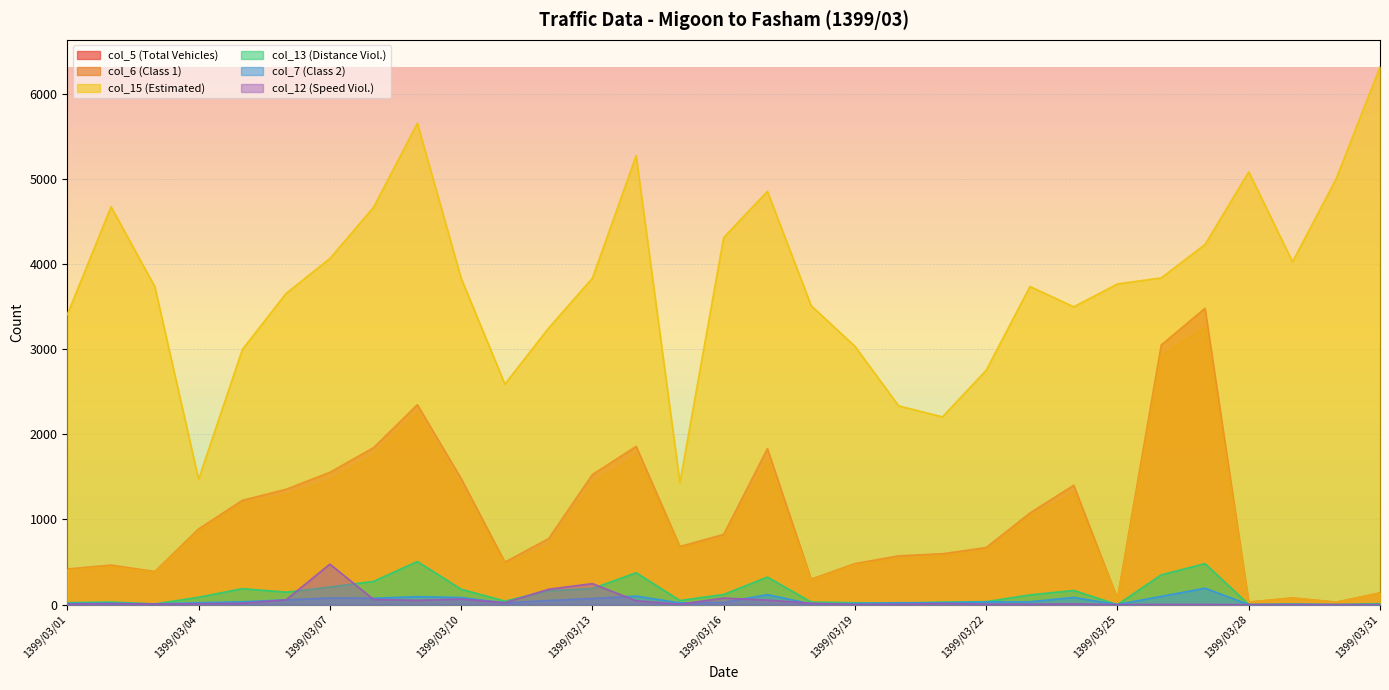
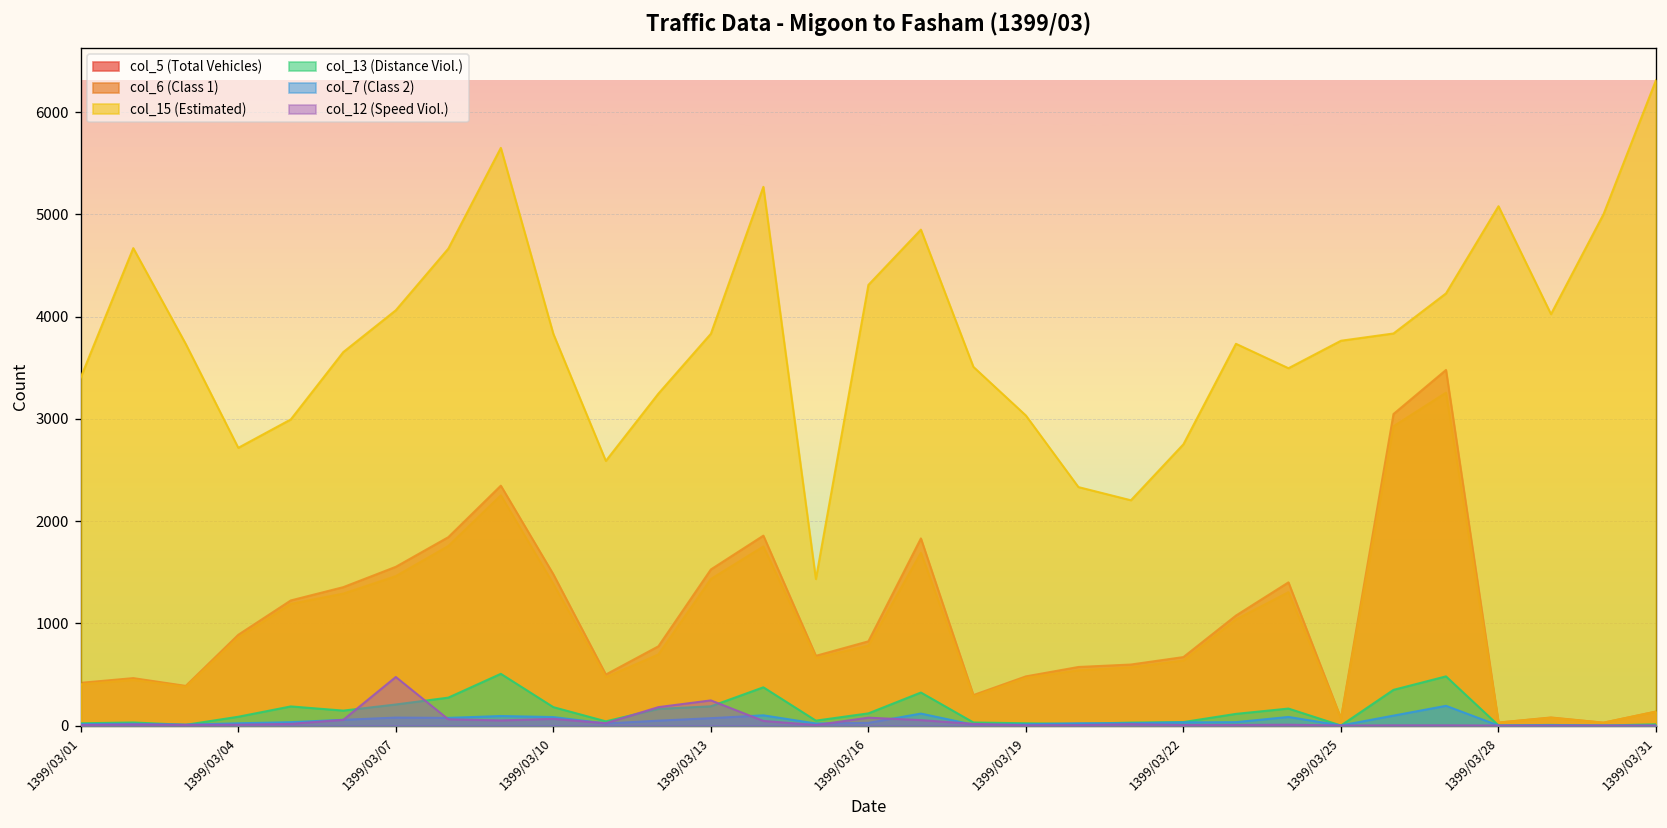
  {
    "col_15 (Estimated)": {
      "1399/03/01": 3400,
-     "1399/03/04": 1500,
+     "1399/03/04": 2700,
      "1399/03/07": 4100,
      "1399/03/10": 3800,
      "1399/03/13": 3800,
      "1399/03/16": 4300,
      "1399/03/19": 3000,
      "1399/03/22": 2800,
      "1399/03/25": 3800,
      "1399/03/28": 5100,
      "1399/03/31": 6300
    },
    "col_13 (Distance Viol.)": {
      "1399/03/04": 100,
      "1399/03/07": 200,
      "1399/03/10": 200,
      "1399/03/13": 200,
      "1399/03/16": 100
    },
    "col_7 (Class 2)": {
      "1399/03/07": 100,
      "1399/03/13": 100,
      "1399/03/16": 0
    },
    "col_12 (Speed Viol.)": {
      "1399/03/07": 500,
      "1399/03/13": 200,
      "1399/03/16": 100
    }
  }
